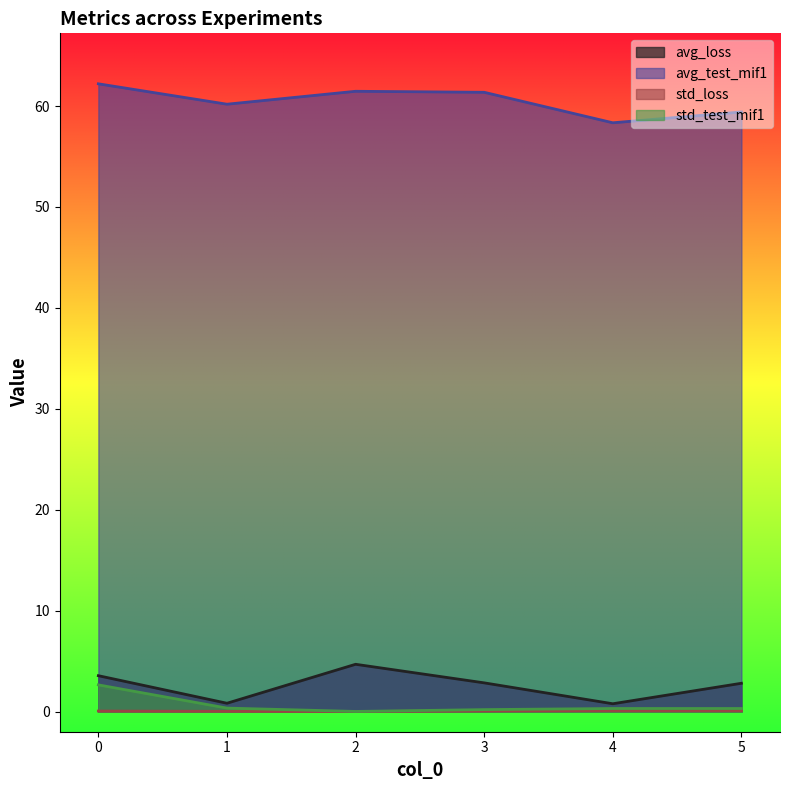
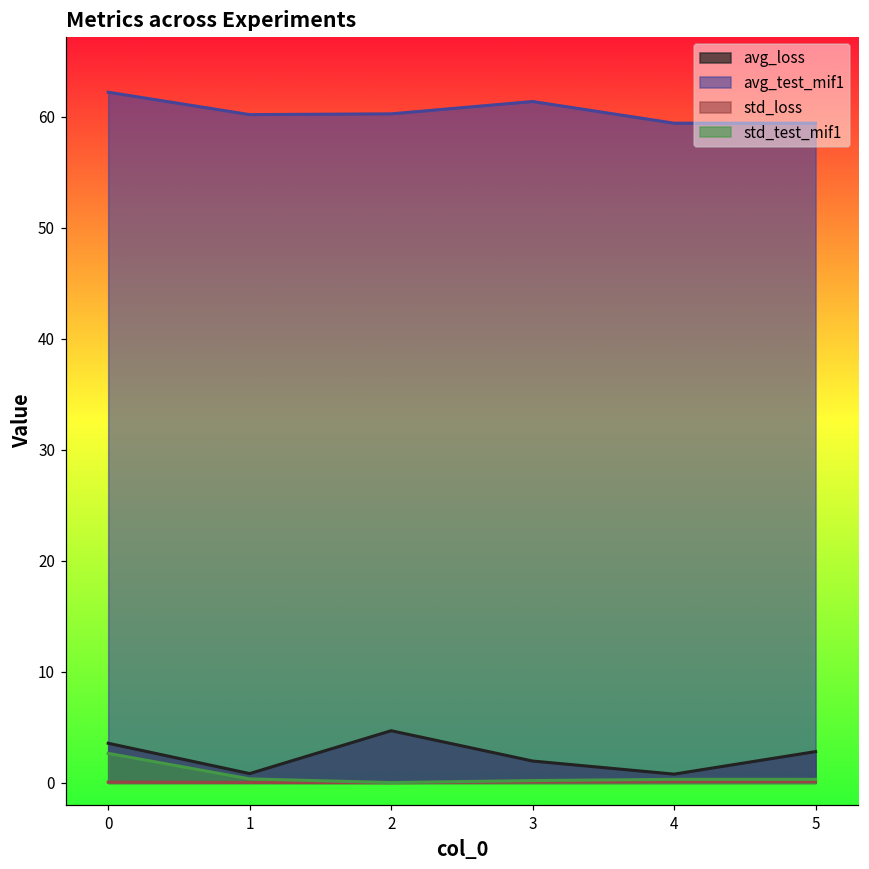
  {
    "avg_loss": {
      "0": 3.6,
      "1": 0.8,
      "2": 4.7,
-     "3": 2.9,
+     "3": 2.0,
      "4": 0.8,
      "5": 2.8
    },
    "avg_test_mif1": {
      "0": 62.2,
      "1": 60.2,
-     "2": 61.5,
+     "2": 60.3,
      "3": 61.4,
-     "4": 58.3
+     "4": 59.4
    },
    "std_loss": {
      "0": 0.1,
      "1": 0.0
    },
    "std_test_mif1": {
      "0": 2.7,
      "1": 0.4
    }
  }
